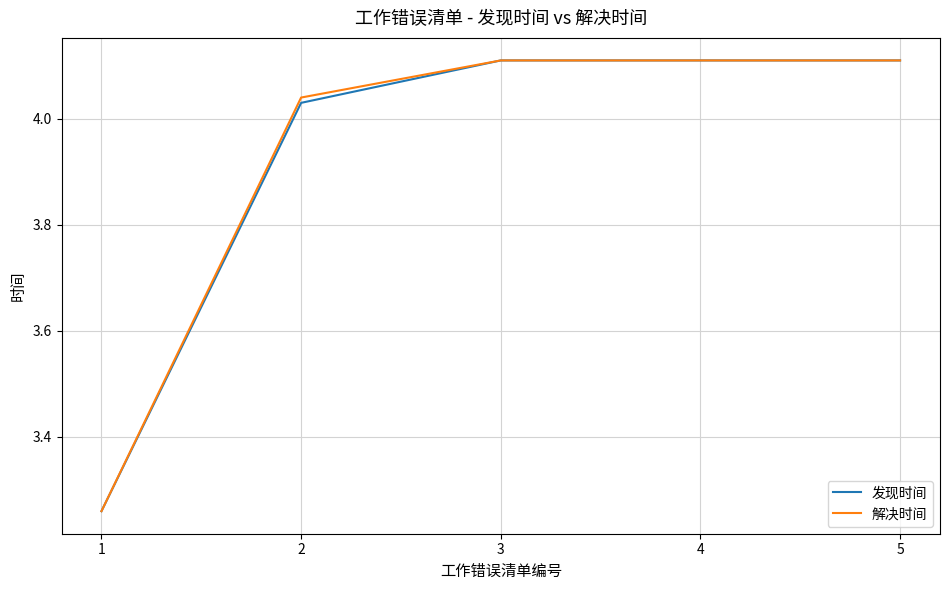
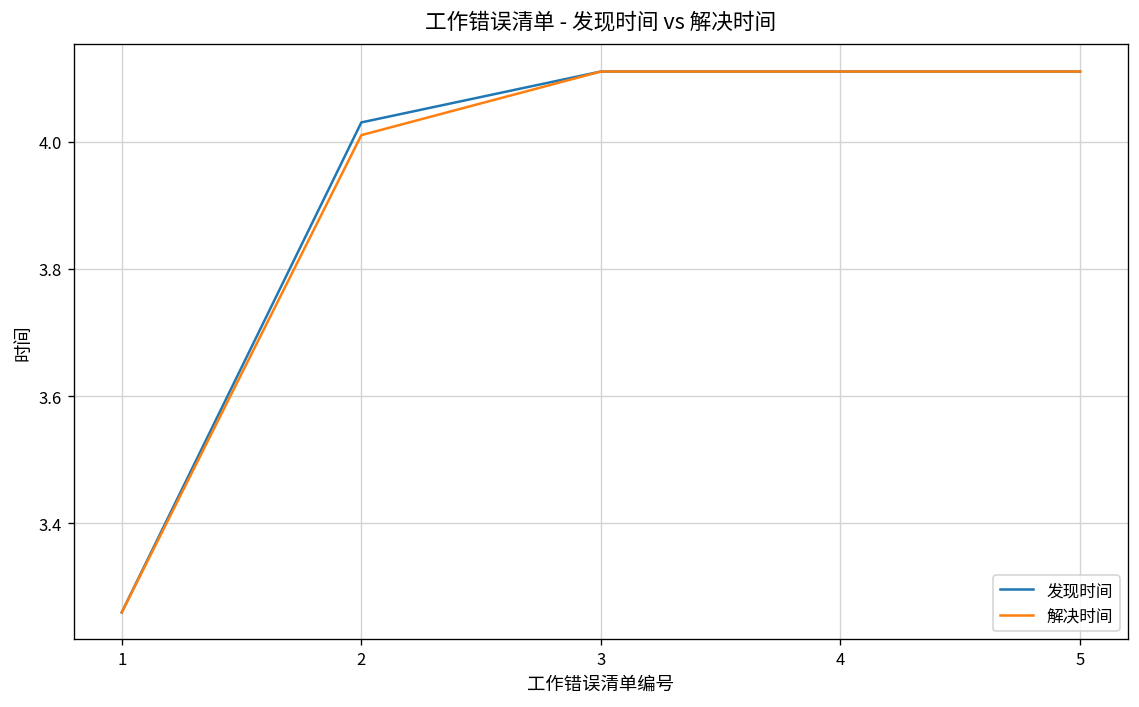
  {
    "发现时间": {
      "2": 4.03
    },
    "解决时间": {
-     "2": 4.04
+     "2": 4.01
    }
  }
